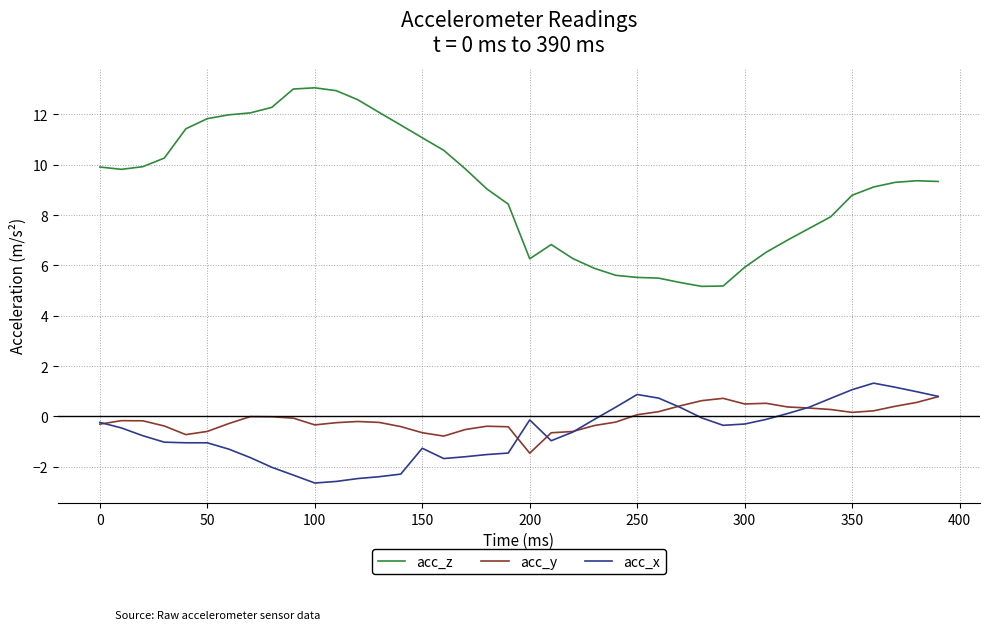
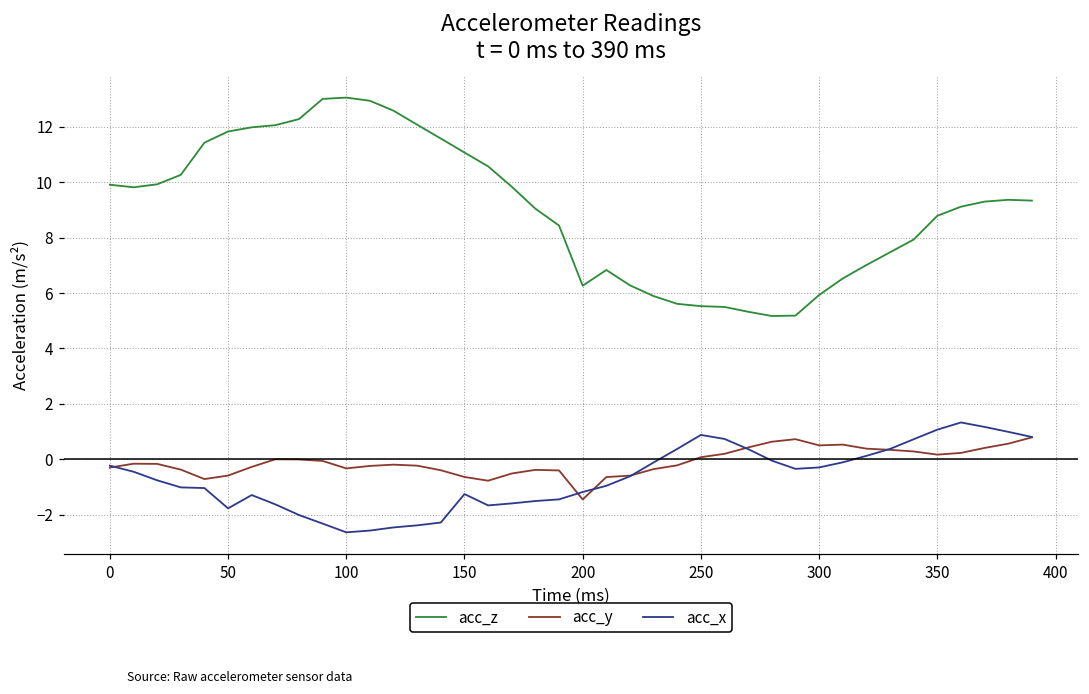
  {
    "acc_z": {
      "0": 9.9,
      "50": 11.8,
      "100": 13.1,
      "150": 11.1,
      "200": 6.3,
      "250": 5.5,
      "300": 5.9,
      "350": 8.8
    },
    "acc_y": {
      "50": -0.6,
      "100": -0.3,
      "150": -0.6,
      "200": -1.5,
      "250": 0.1,
      "300": 0.5,
      "350": 0.2
    },
    "acc_x": {
-     "50": -1.0,
+     "50": -1.8,
      "100": -2.6,
      "150": -1.3,
-     "200": -0.1,
+     "200": -1.2,
      "250": 0.9,
      "300": -0.3,
      "350": 1.1
    }
  }
